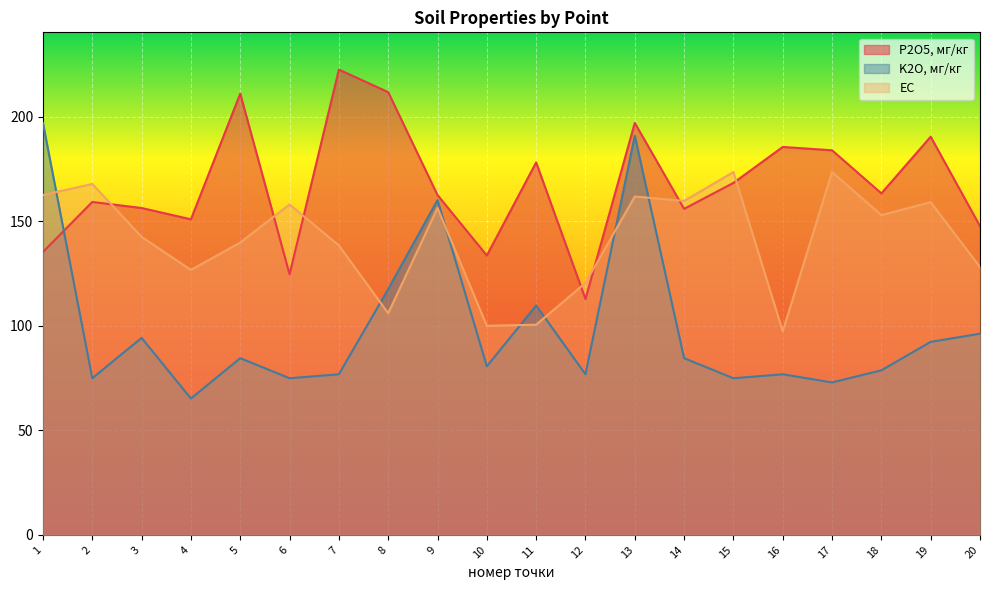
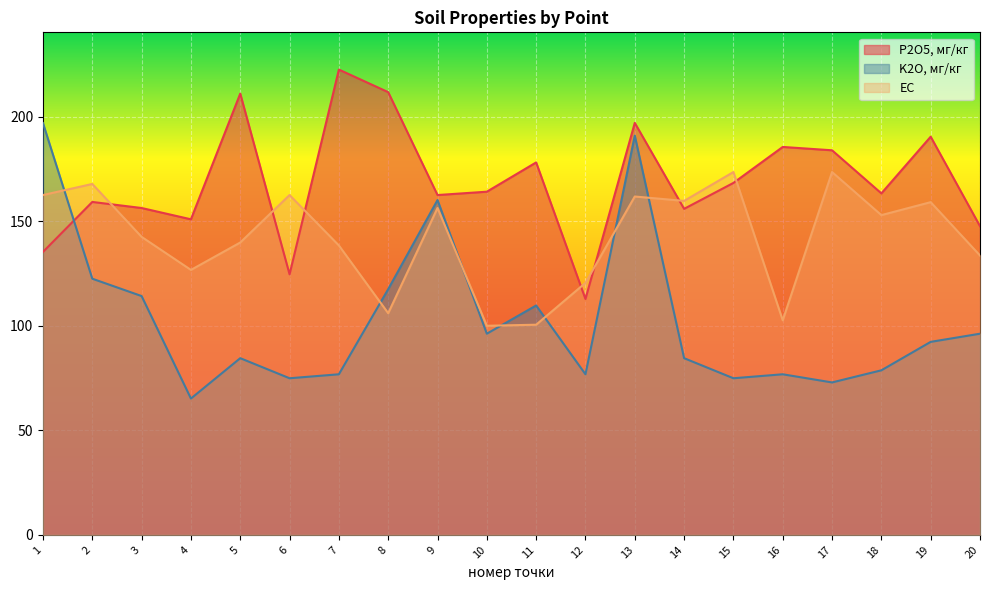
  {
    "P2O5, мг/кг": {
      "1": 135,
      "2": 159,
      "3": 156,
      "4": 151,
      "5": 211,
      "6": 125,
      "7": 223,
      "8": 212,
      "9": 163,
-     "10": 134,
+     "10": 164,
      "11": 178,
      "12": 113,
      "13": 197,
      "14": 156,
      "15": 168,
      "16": 186,
      "17": 184,
      "18": 163,
      "19": 190,
      "20": 148
    },
    "K2O, мг/кг": {
      "1": 197,
-     "2": 75,
-     "3": 94,
+     "2": 123,
+     "3": 114,
      "4": 65,
      "5": 85,
      "6": 75,
      "7": 77,
      "8": 118,
      "9": 160,
-     "10": 81,
+     "10": 96,
      "11": 110,
      "12": 77,
      "13": 191,
      "14": 85,
      "15": 75,
      "16": 77,
      "17": 73,
      "18": 79,
      "19": 92,
      "20": 96
    },
    "EC": {
      "1": 163,
      "2": 168,
      "3": 143,
      "4": 127,
      "5": 140,
-     "6": 158,
+     "6": 163,
      "7": 138,
      "8": 106,
      "9": 156,
      "10": 100,
      "11": 101,
      "12": 121,
      "13": 162,
      "14": 160,
      "15": 174,
-     "16": 97,
+     "16": 103,
      "17": 174,
      "18": 153,
      "19": 159,
-     "20": 128
+     "20": 134
    }
  }
